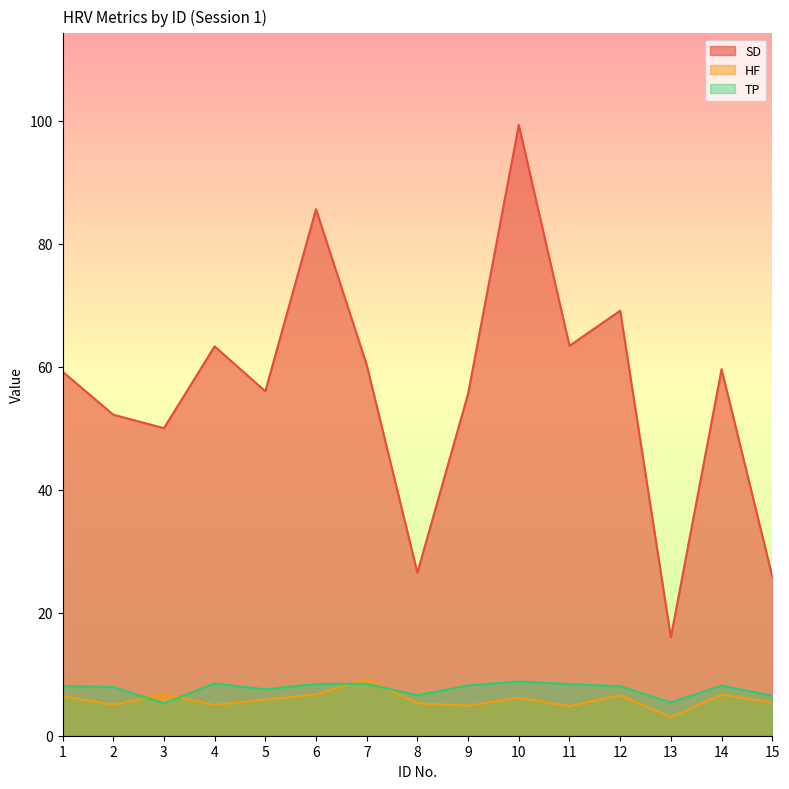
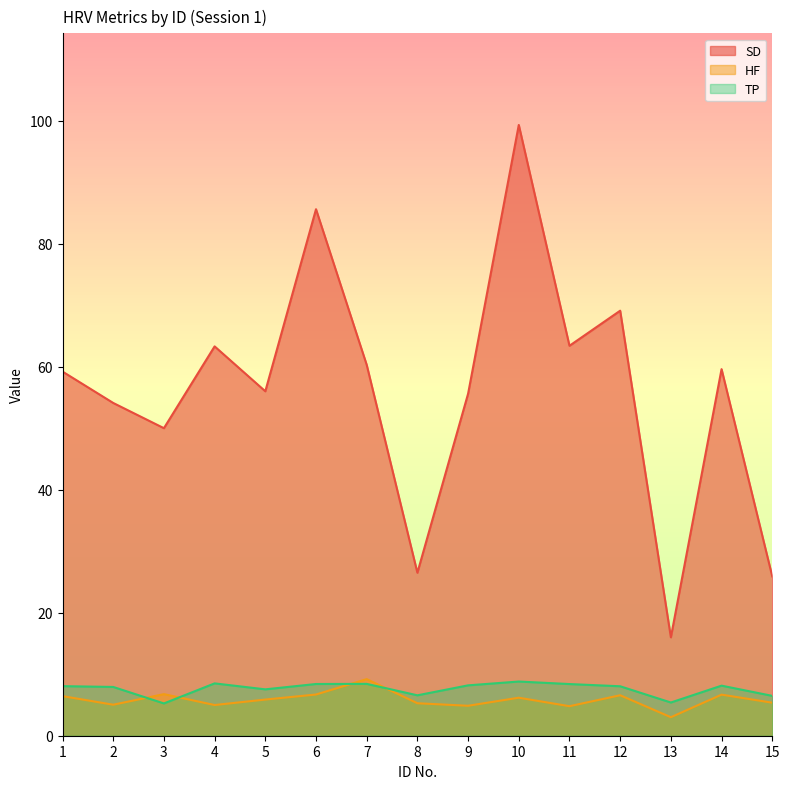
  {
    "SD": {
      "1": 59,
-     "2": 52,
+     "2": 54,
      "3": 50,
      "4": 63,
      "5": 56,
      "6": 86,
      "7": 60,
      "8": 27,
      "9": 56,
      "10": 99,
      "11": 63,
      "12": 69,
      "13": 16,
      "14": 60,
      "15": 26
    },
    "HF": {
      "1": 6,
      "2": 5,
      "3": 7,
      "4": 5,
      "5": 6,
      "6": 7,
      "7": 9,
      "8": 5,
      "9": 5,
      "10": 6,
      "11": 5,
      "12": 7,
      "13": 3,
      "14": 7,
      "15": 5
    },
    "TP": {
      "1": 8,
      "2": 8,
      "3": 5,
      "4": 9,
      "5": 8,
      "6": 8,
      "7": 8,
      "8": 7,
      "9": 8,
      "10": 9,
      "11": 8,
      "12": 8,
      "13": 5,
      "14": 8,
      "15": 6
    }
  }
